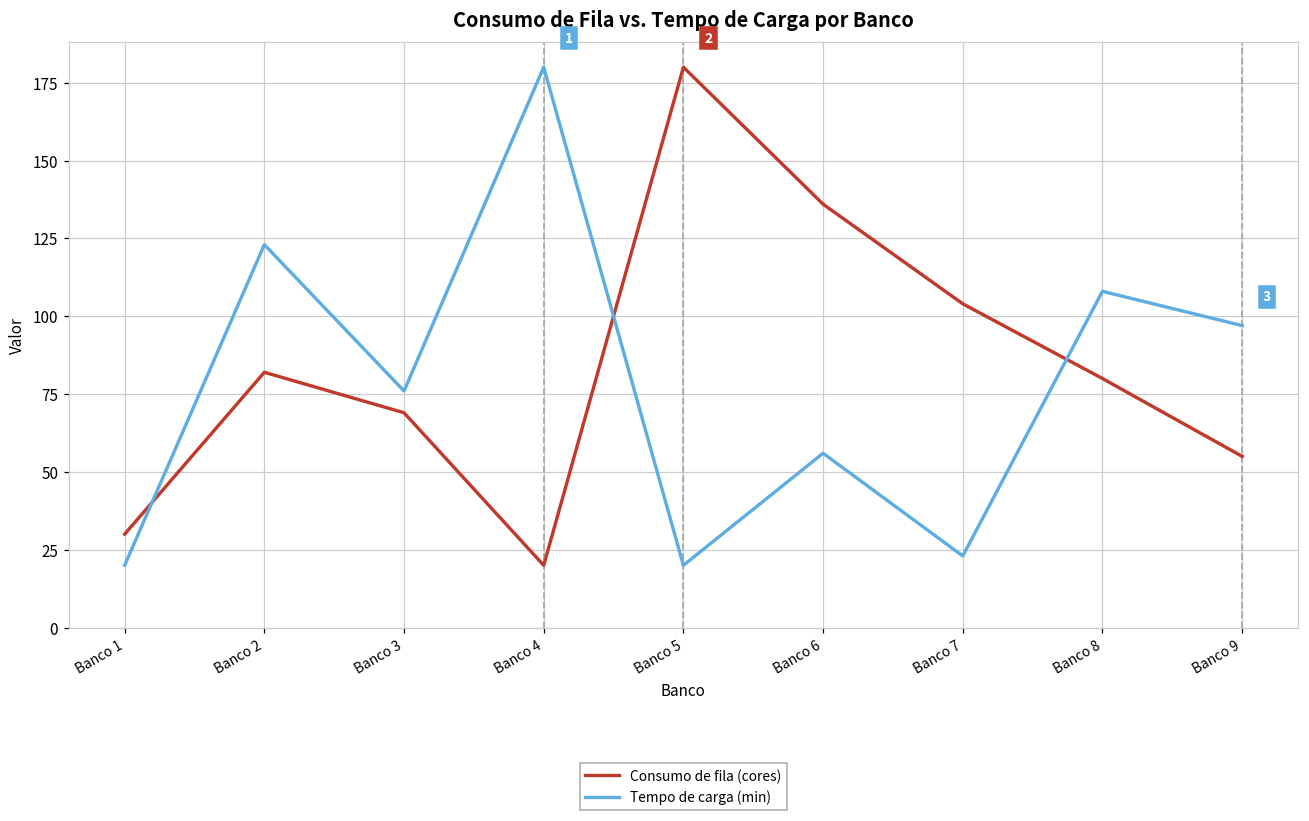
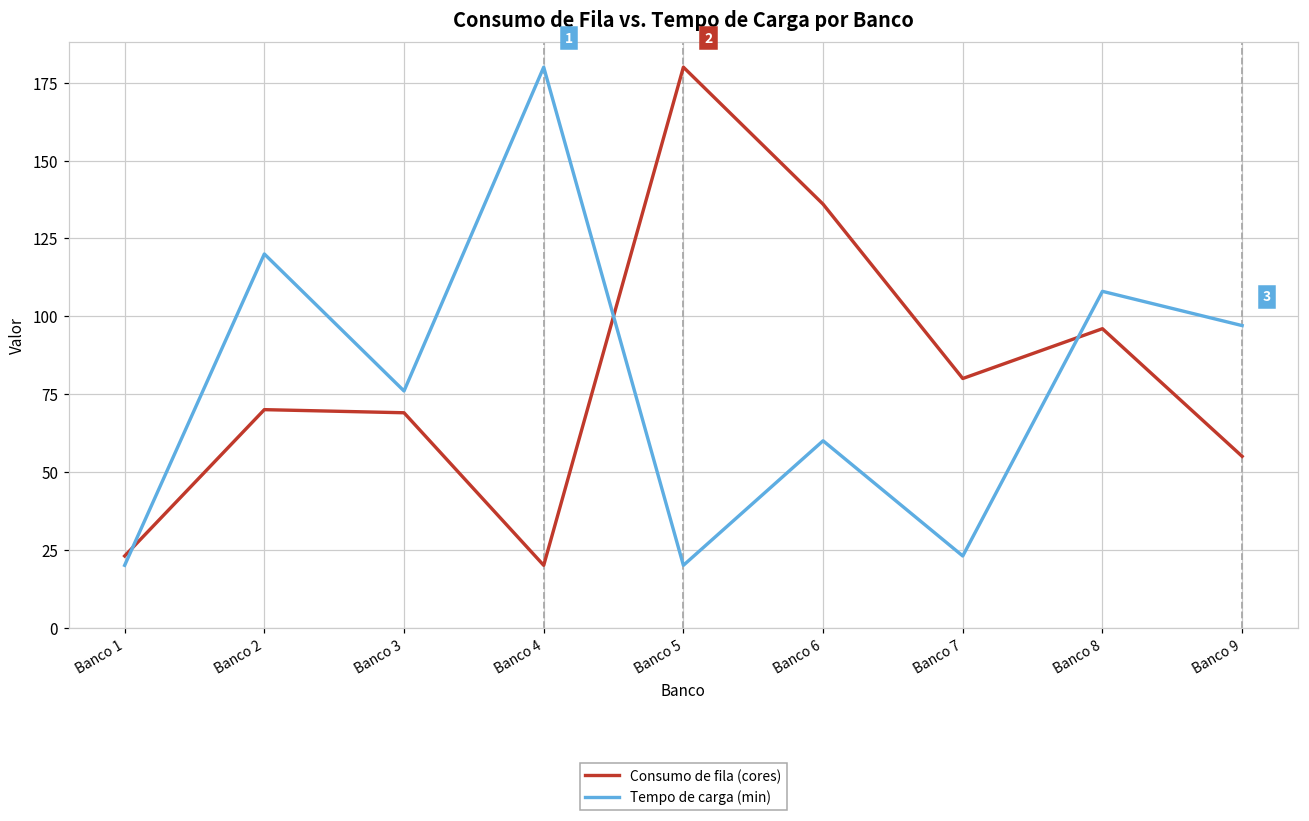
  {
    "Consumo de fila (cores)": {
-     "Banco 1": 30,
-     "Banco 2": 82,
+     "Banco 1": 23,
+     "Banco 2": 70,
      "Banco 3": 69,
      "Banco 4": 20,
      "Banco 5": 180,
      "Banco 6": 136,
-     "Banco 7": 104,
-     "Banco 8": 80,
+     "Banco 7": 80,
+     "Banco 8": 96,
      "Banco 9": 55
    },
    "Tempo de carga (min)": {
      "Banco 1": 20,
-     "Banco 2": 123,
+     "Banco 2": 120,
      "Banco 3": 76,
      "Banco 4": 180,
      "Banco 5": 20,
-     "Banco 6": 56,
+     "Banco 6": 60,
      "Banco 7": 23,
      "Banco 8": 108,
      "Banco 9": 97
    }
  }
